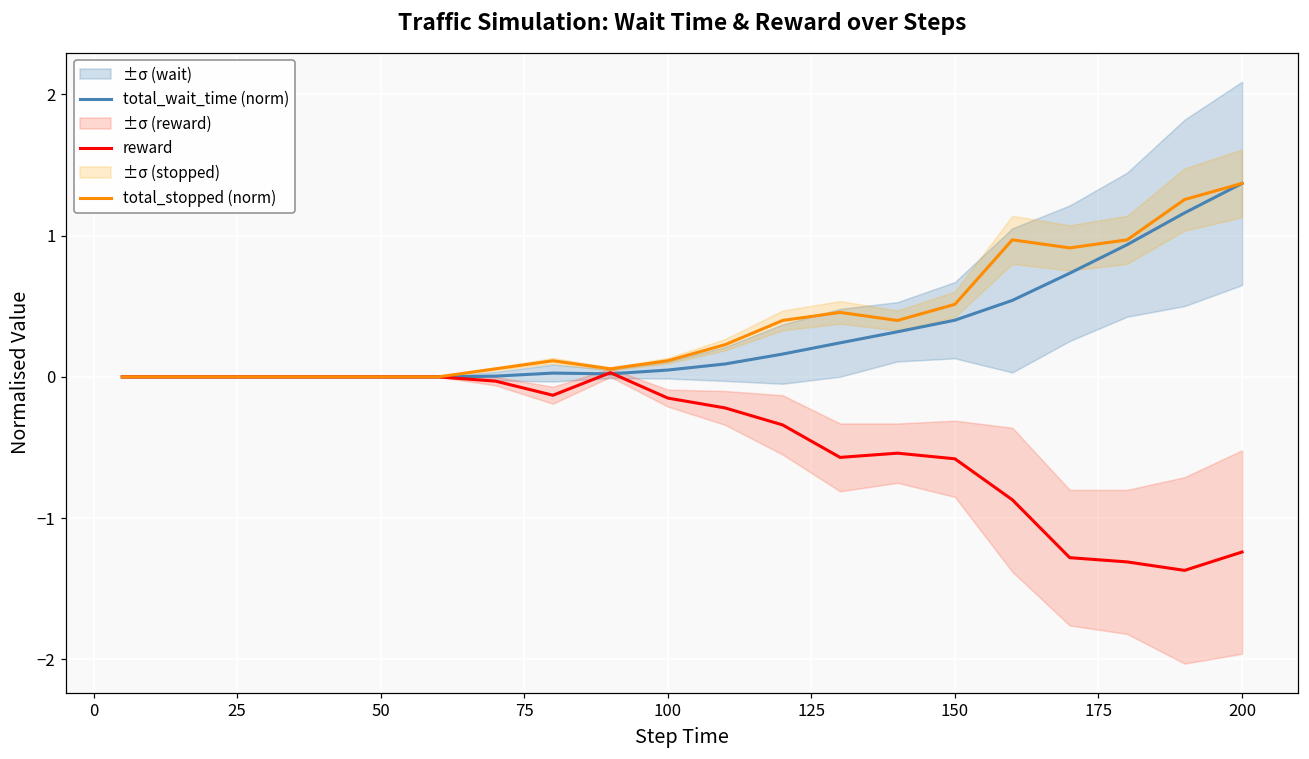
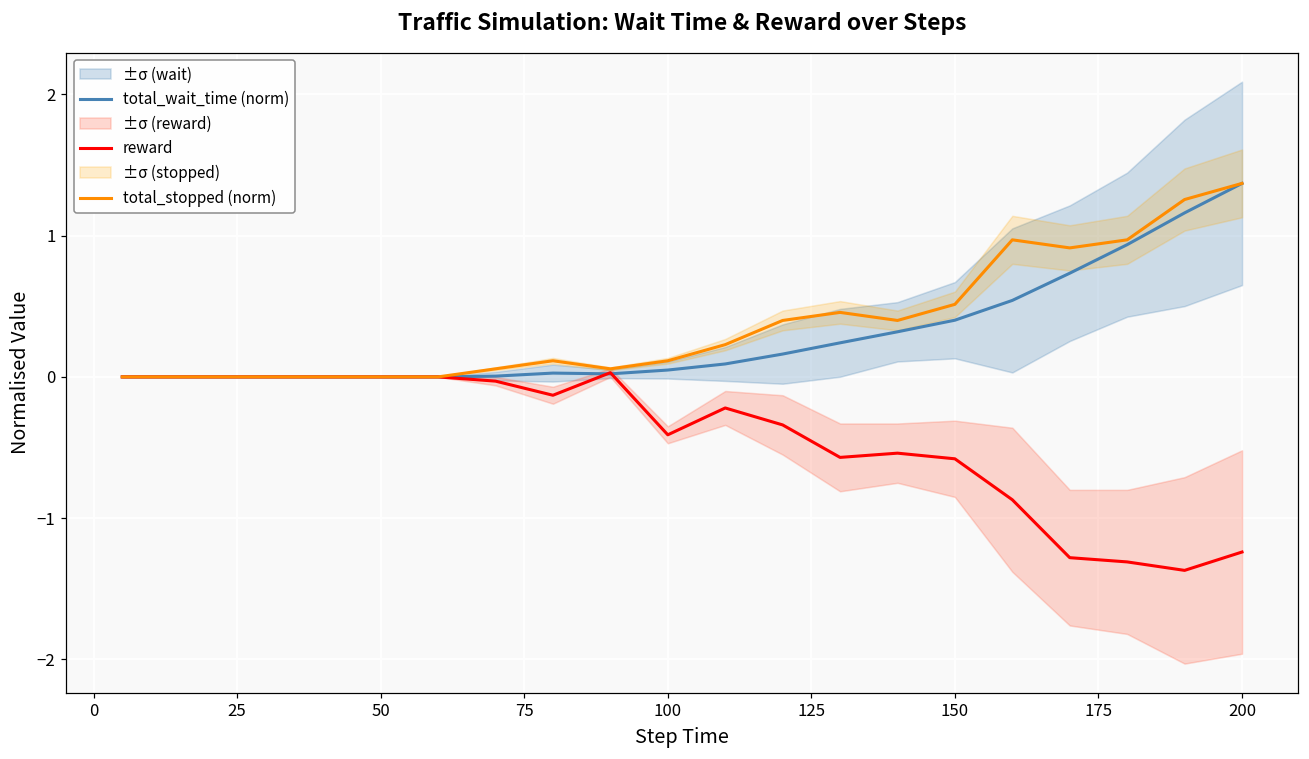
  {
    "reward": {
-     "100": -0.15,
+     "100": -0.41,
      "150": -0.58,
      "200": -1.24
    }
  }
